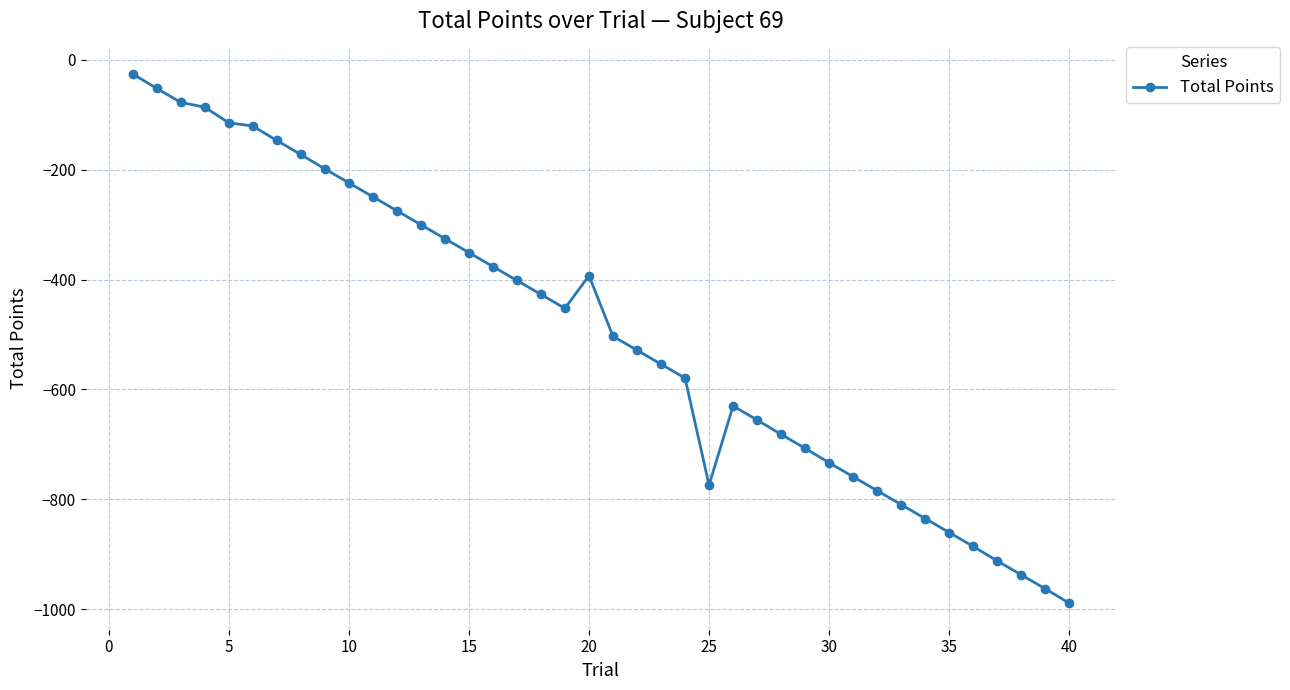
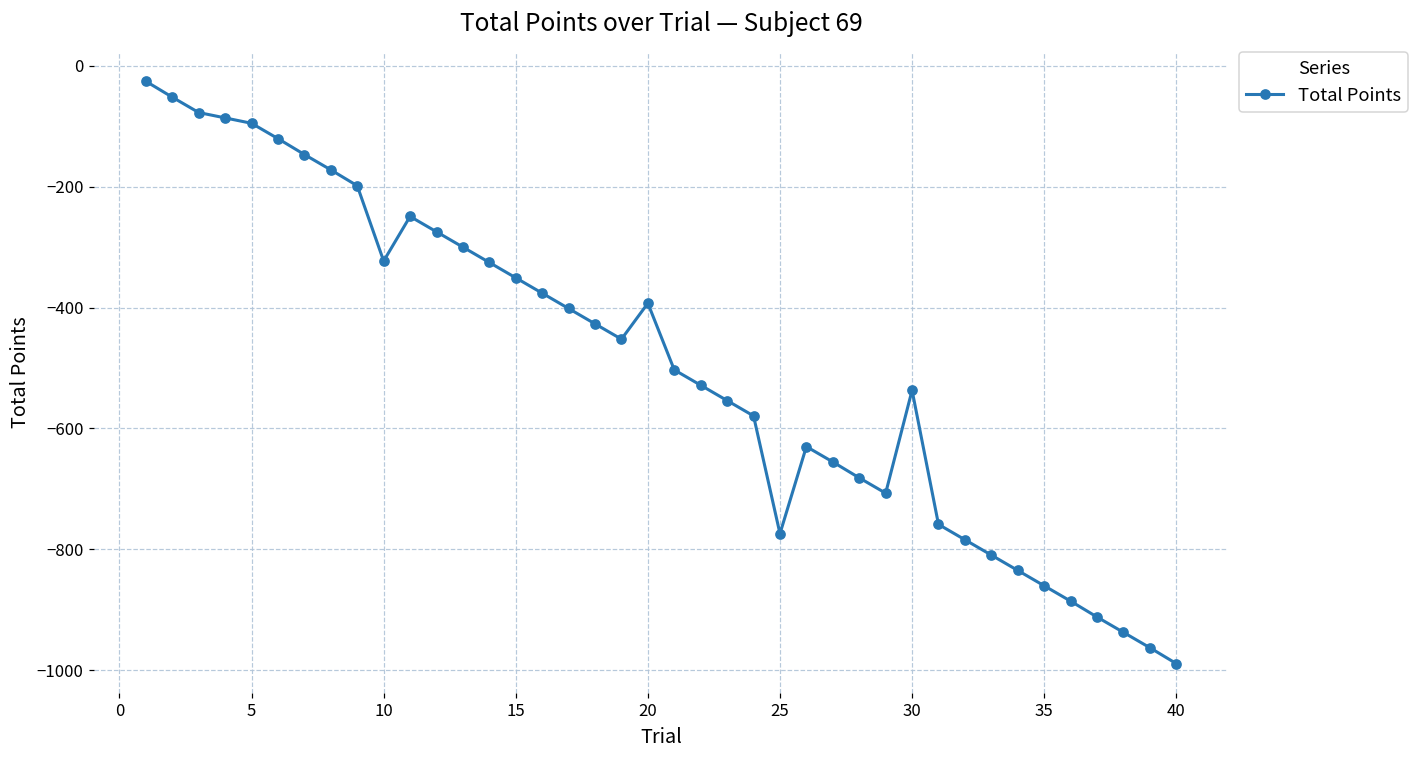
  {
-   "5": -110,
-   "10": -220,
+   "5": -90,
+   "10": -320,
    "15": -350,
    "20": -390,
    "25": -770,
-   "30": -730,
+   "30": -540,
    "35": -860,
    "40": -990
  }
